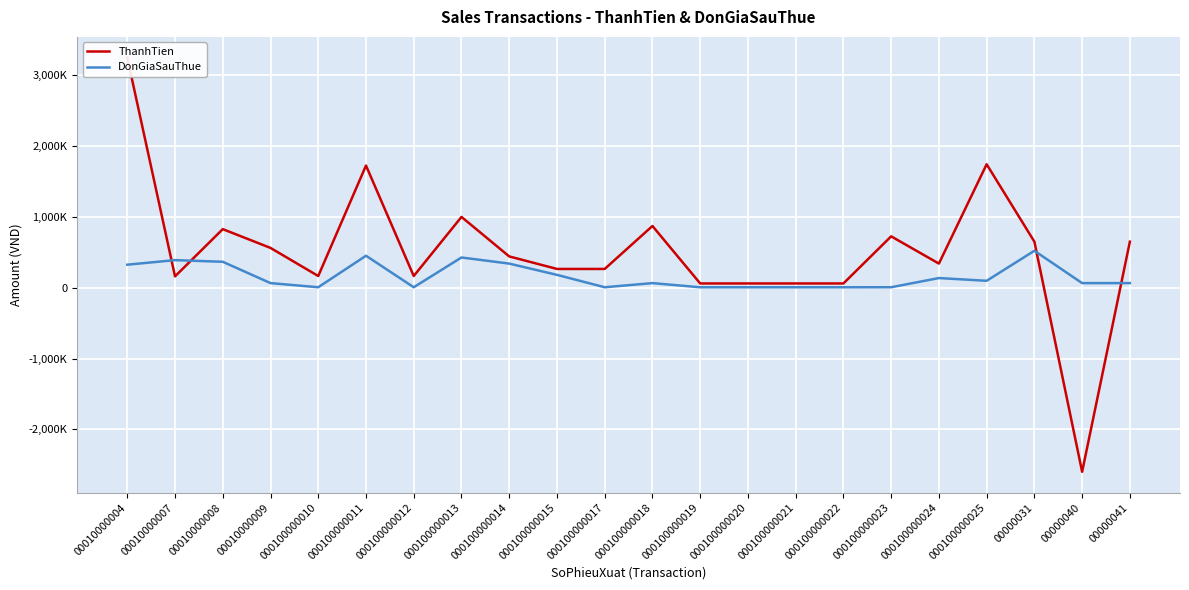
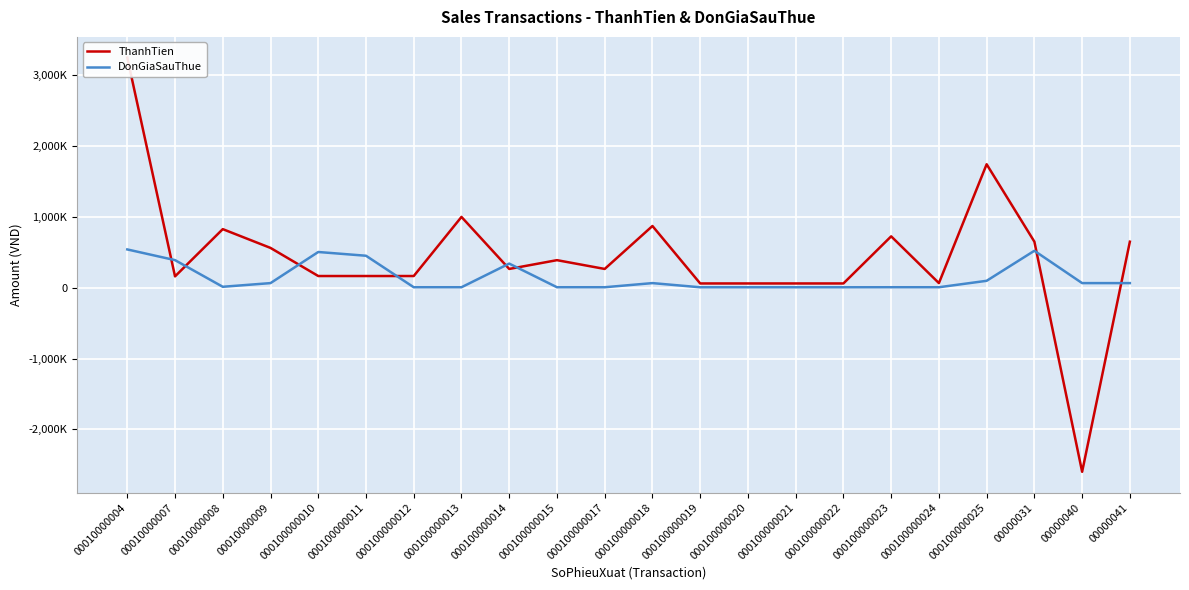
  {
    "ThanhTien": {
      "00010000007": "200,000",
      "00010000008": "800,000",
      "00010000009": "600,000",
      "000100000010": "200,000",
-     "000100000011": "1,700,000",
+     "000100000011": "200,000",
      "000100000012": "200,000",
      "000100000013": "1,000,000",
-     "000100000014": "400,000",
-     "000100000015": "300,000",
+     "000100000014": "300,000",
+     "000100000015": "400,000",
      "000100000017": "300,000",
      "000100000018": "900,000",
      "000100000019": "100,000",
      "000100000020": "100,000",
      "000100000021": "100,000",
      "000100000022": "100,000",
      "000100000023": "700,000",
-     "000100000024": "300,000",
+     "000100000024": "100,000",
      "000100000025": "1,700,000",
      "00000031": "700,000",
      "00000040": "-2,600,000",
      "00000041": "700,000"
    },
    "DonGiaSauThue": {
-     "00010000004": "300,000",
+     "00010000004": "500,000",
      "00010000007": "400,000",
-     "00010000008": "400,000",
+     "00010000008": "0",
      "00010000009": "100,000",
-     "000100000010": "0",
+     "000100000010": "500,000",
      "000100000011": "500,000",
      "000100000012": "0",
-     "000100000013": "400,000",
+     "000100000013": "0",
      "000100000014": "300,000",
-     "000100000015": "200,000",
+     "000100000015": "0",
      "000100000017": "0",
      "000100000018": "100,000",
      "000100000019": "0",
      "000100000020": "0",
      "000100000021": "0",
      "000100000022": "0",
      "000100000023": "0",
-     "000100000024": "100,000",
+     "000100000024": "0",
      "000100000025": "100,000",
      "00000031": "500,000",
      "00000040": "100,000",
      "00000041": "100,000"
    }
  }
